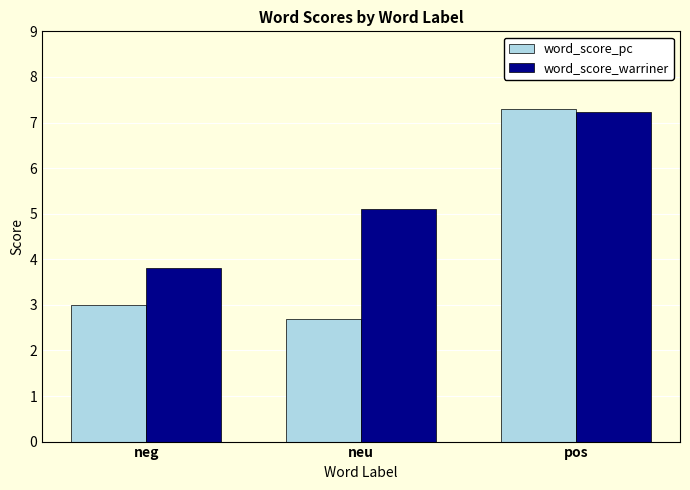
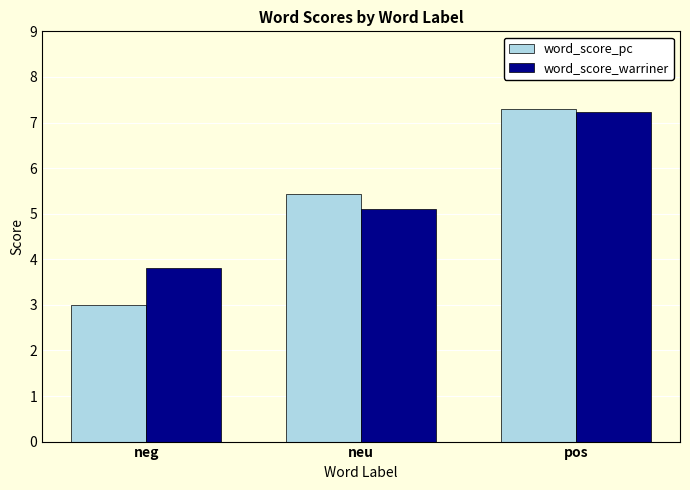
  {
    "word_score_pc": {
      "neg": 3.0,
-     "neu": 2.7,
+     "neu": 5.4,
      "pos": 7.3
    },
    "word_score_warriner": {
      "neg": 3.8,
      "neu": 5.1,
      "pos": 7.2
    }
  }
